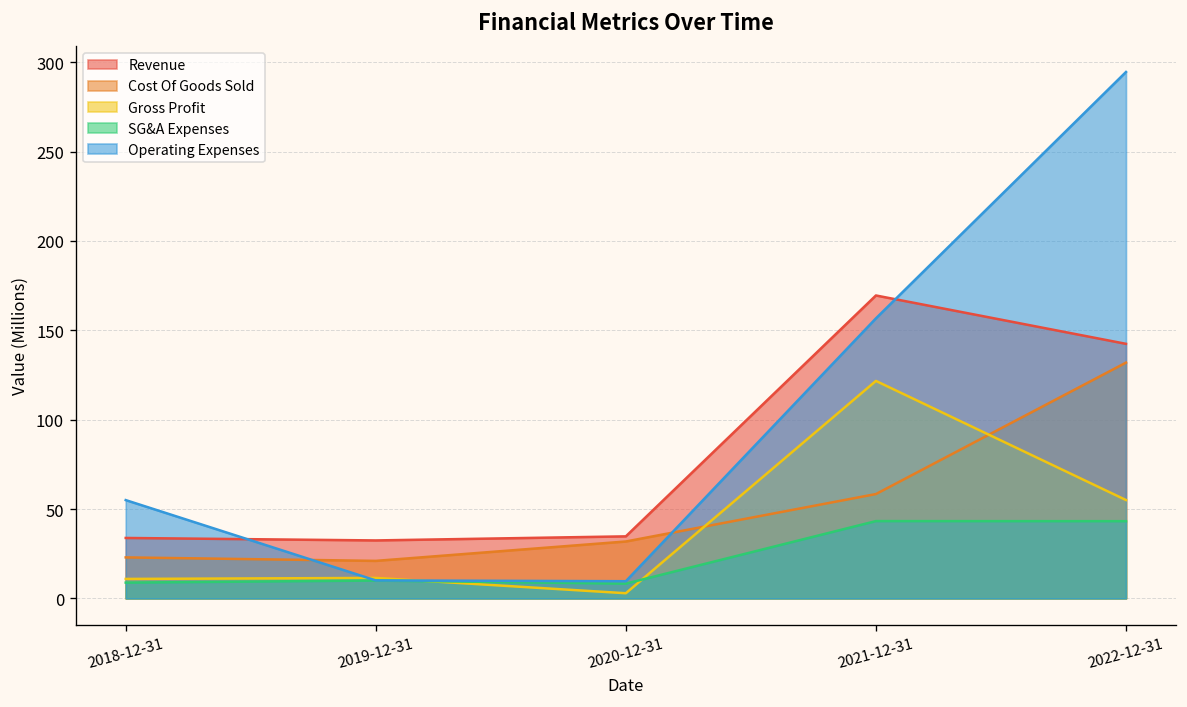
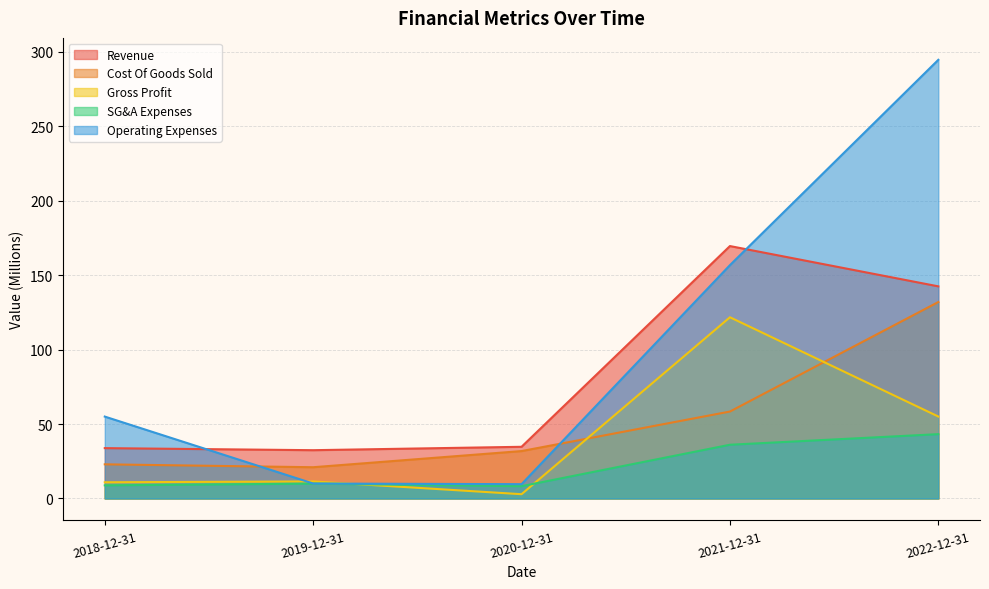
  {
    "Gross Profit": {
      "2018-12-31": 11,
      "2020-12-31": 3,
      "2021-12-31": 122,
      "2022-12-31": 55
    },
    "SG&A Expenses": {
      "2018-12-31": 9,
-     "2021-12-31": 43,
+     "2021-12-31": 36,
      "2022-12-31": 43
    },
    "Operating Expenses": {
      "2018-12-31": 55,
      "2021-12-31": 157,
      "2022-12-31": 295
    }
  }
